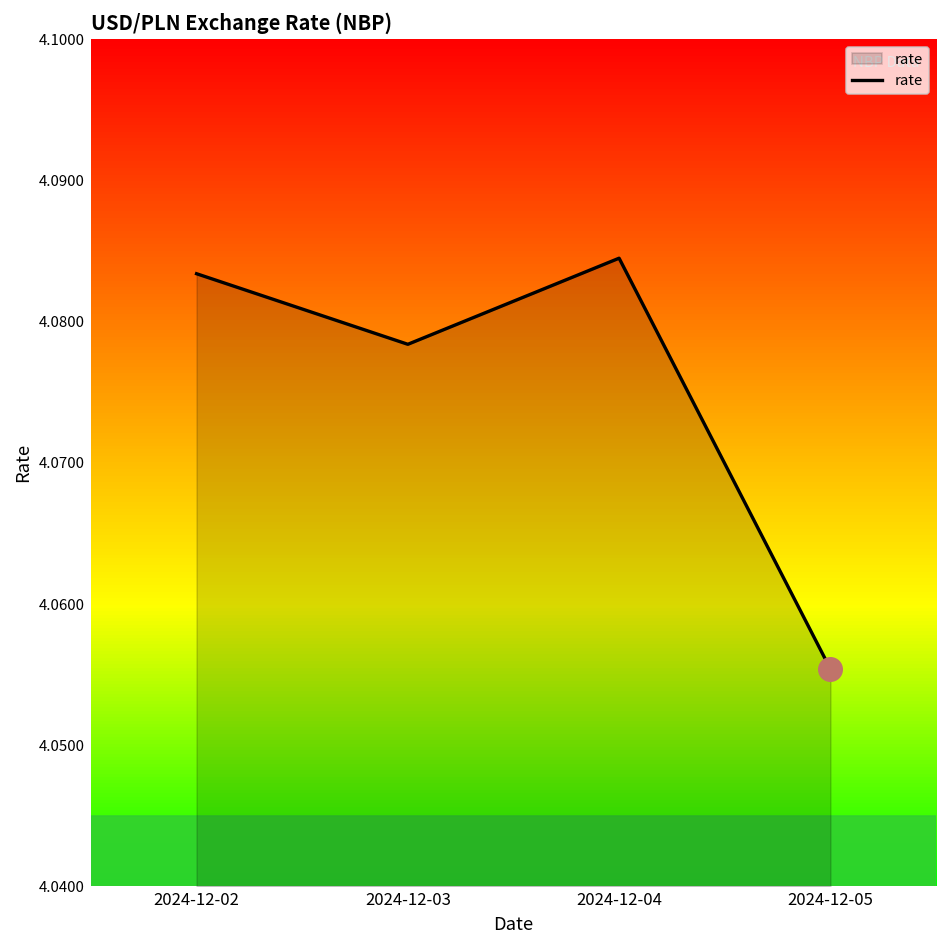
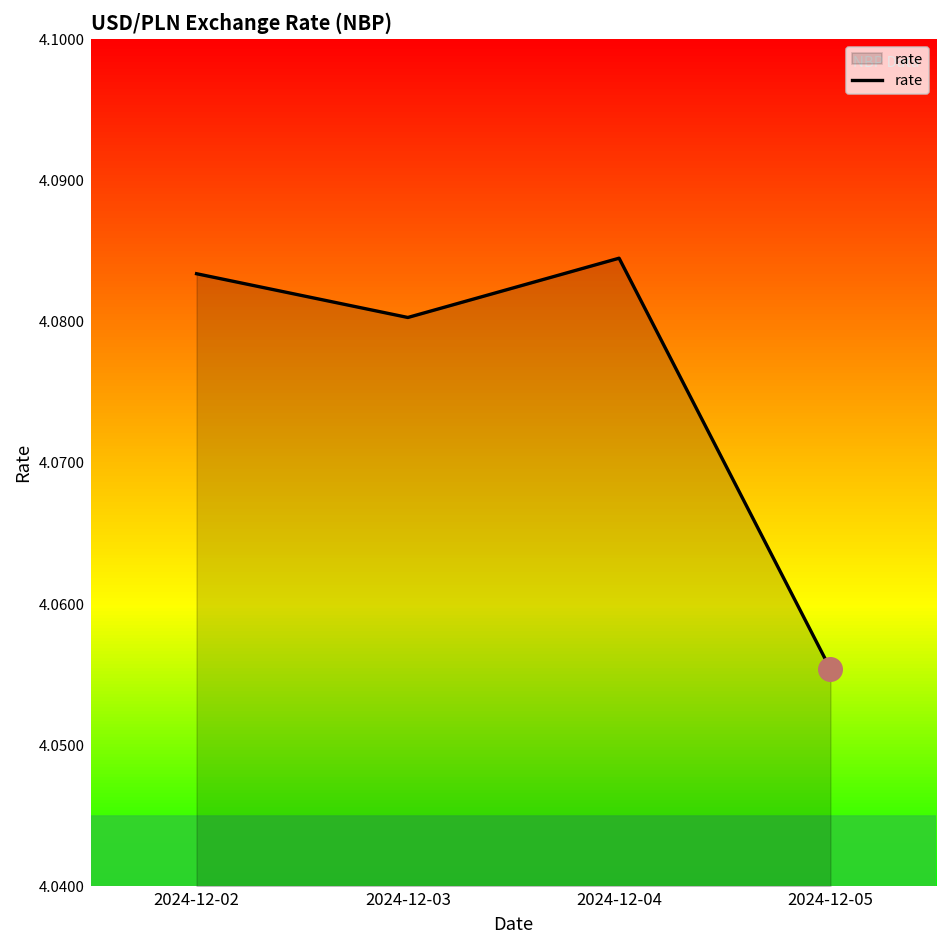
  {
    "rate": {
      "2024-12-02": 4.0834,
-     "2024-12-03": 4.0784,
+     "2024-12-03": 4.0803,
      "2024-12-04": 4.0845
    }
  }
